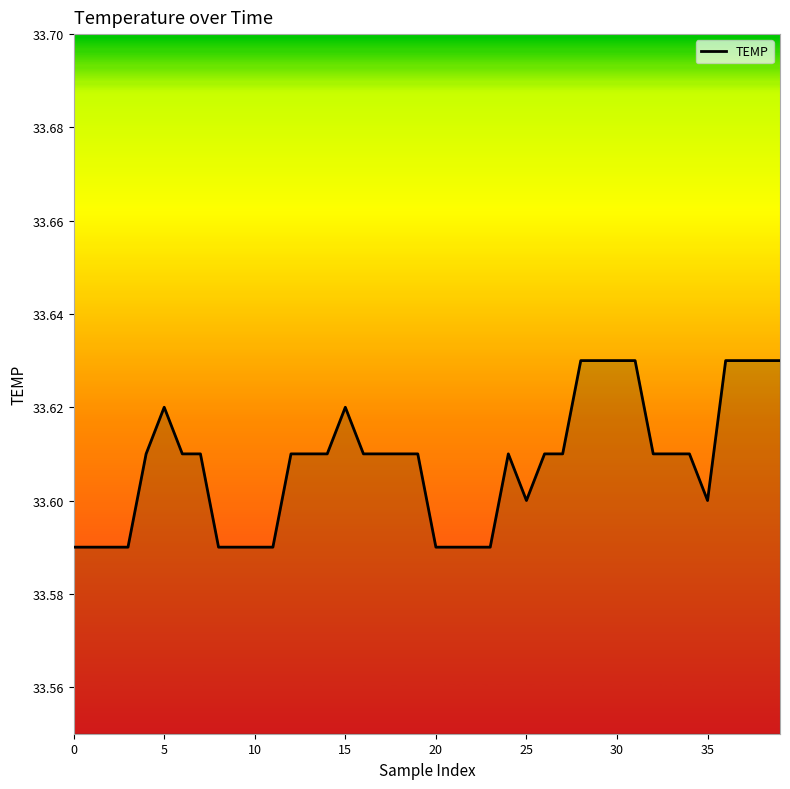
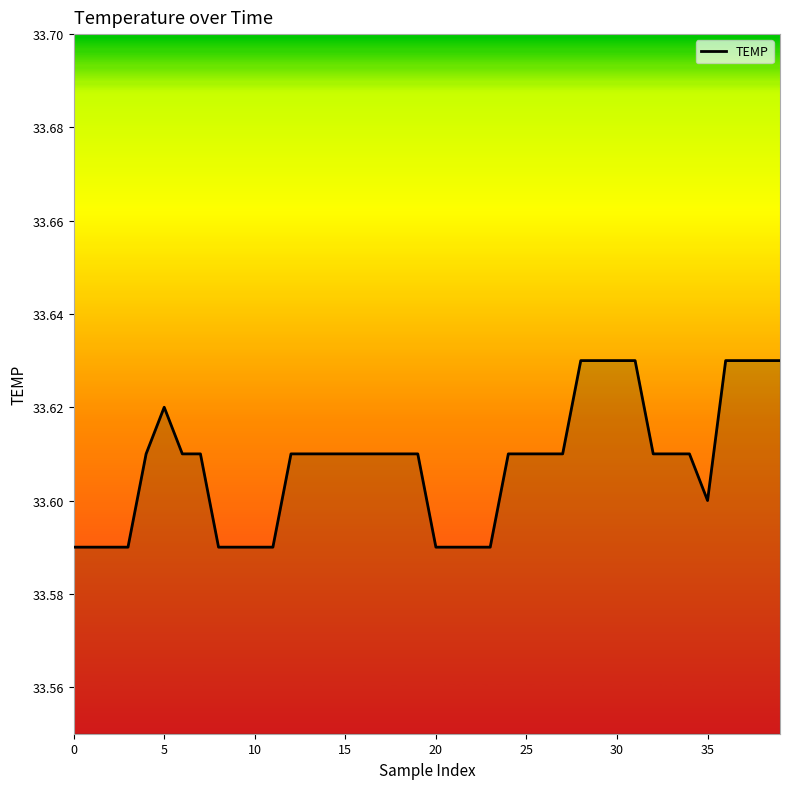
  {
    "0": 33.59,
    "5": 33.62,
    "10": 33.59,
-   "15": 33.62,
+   "15": 33.61,
    "20": 33.59,
-   "25": 33.60,
+   "25": 33.61,
    "30": 33.63,
    "35": 33.60
  }
